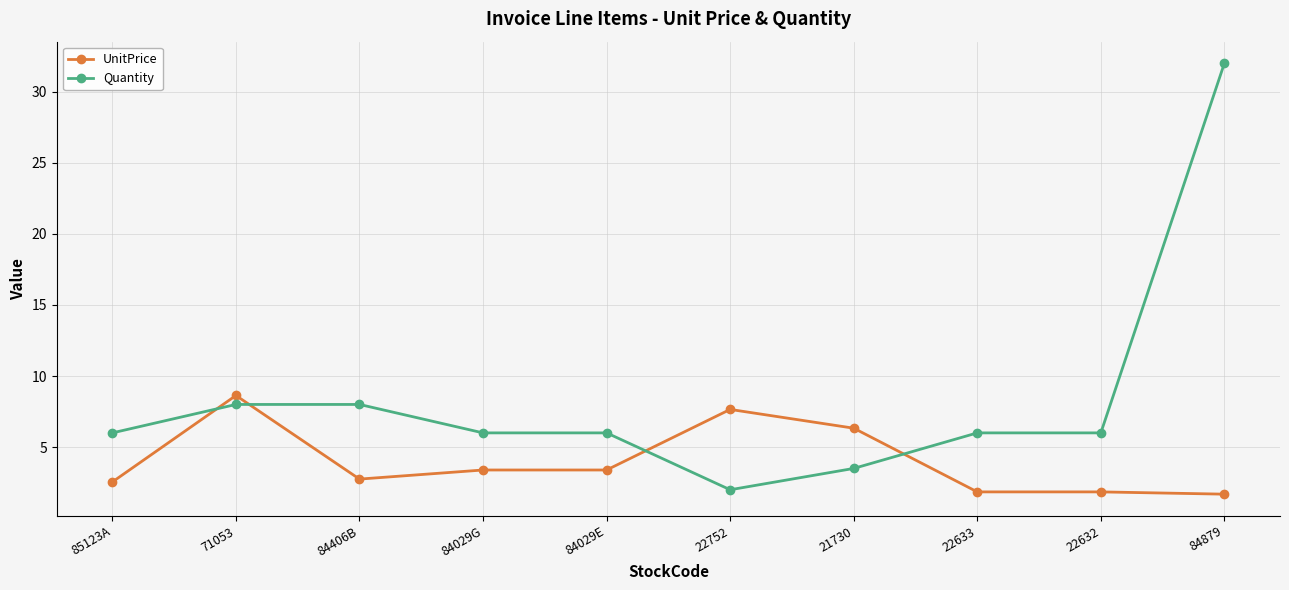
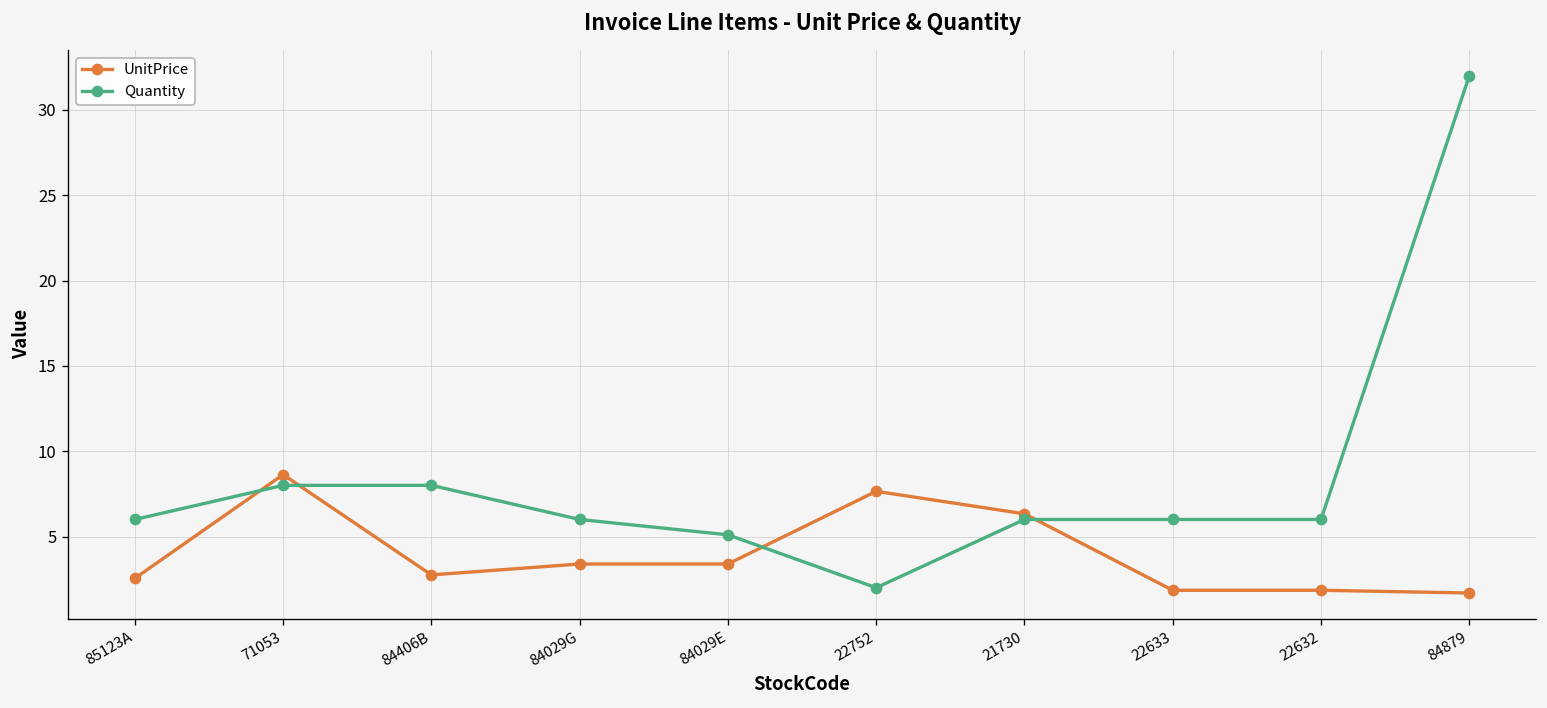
  {
    "UnitPrice": {
      "85123A": 2.6,
      "71053": 8.6,
      "84406B": 2.8,
      "84029G": 3.4,
      "84029E": 3.4,
      "22752": 7.7,
      "21730": 6.3,
      "22633": 1.9,
      "22632": 1.9,
      "84879": 1.7
    },
    "Quantity": {
      "85123A": 6.0,
      "71053": 8.0,
      "84406B": 8.0,
      "84029G": 6.0,
-     "84029E": 6.0,
+     "84029E": 5.1,
      "22752": 2.0,
-     "21730": 3.5,
+     "21730": 6.0,
      "22633": 6.0,
      "22632": 6.0,
      "84879": 32.0
    }
  }
